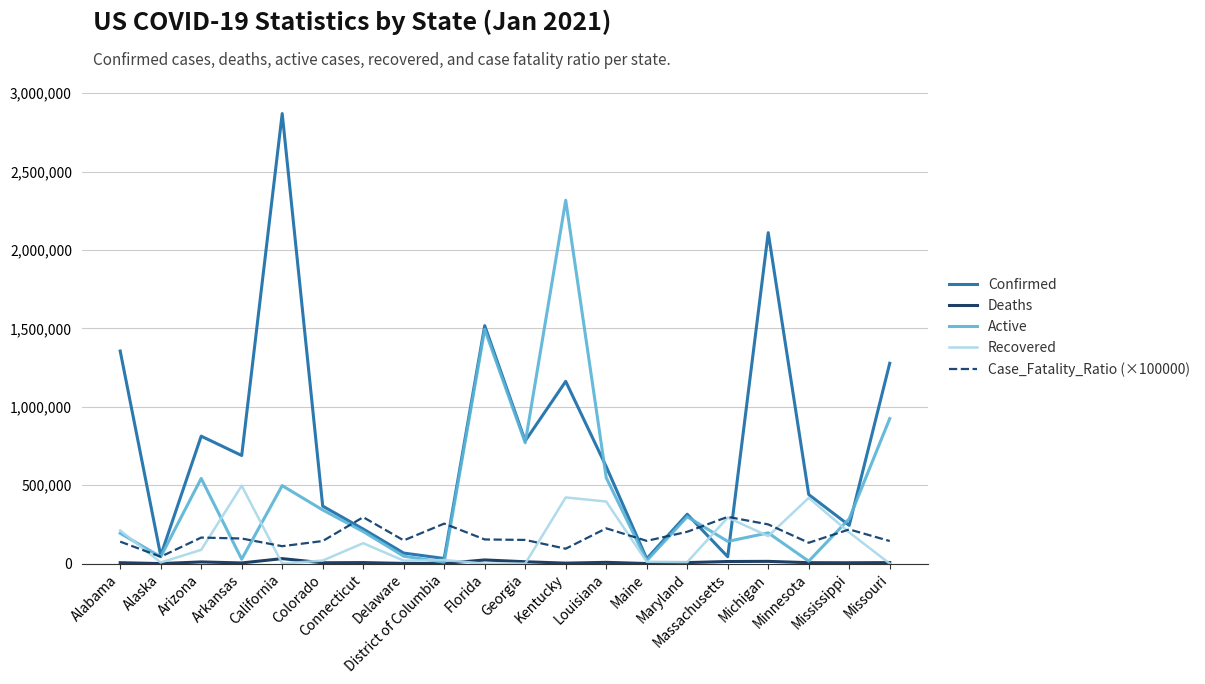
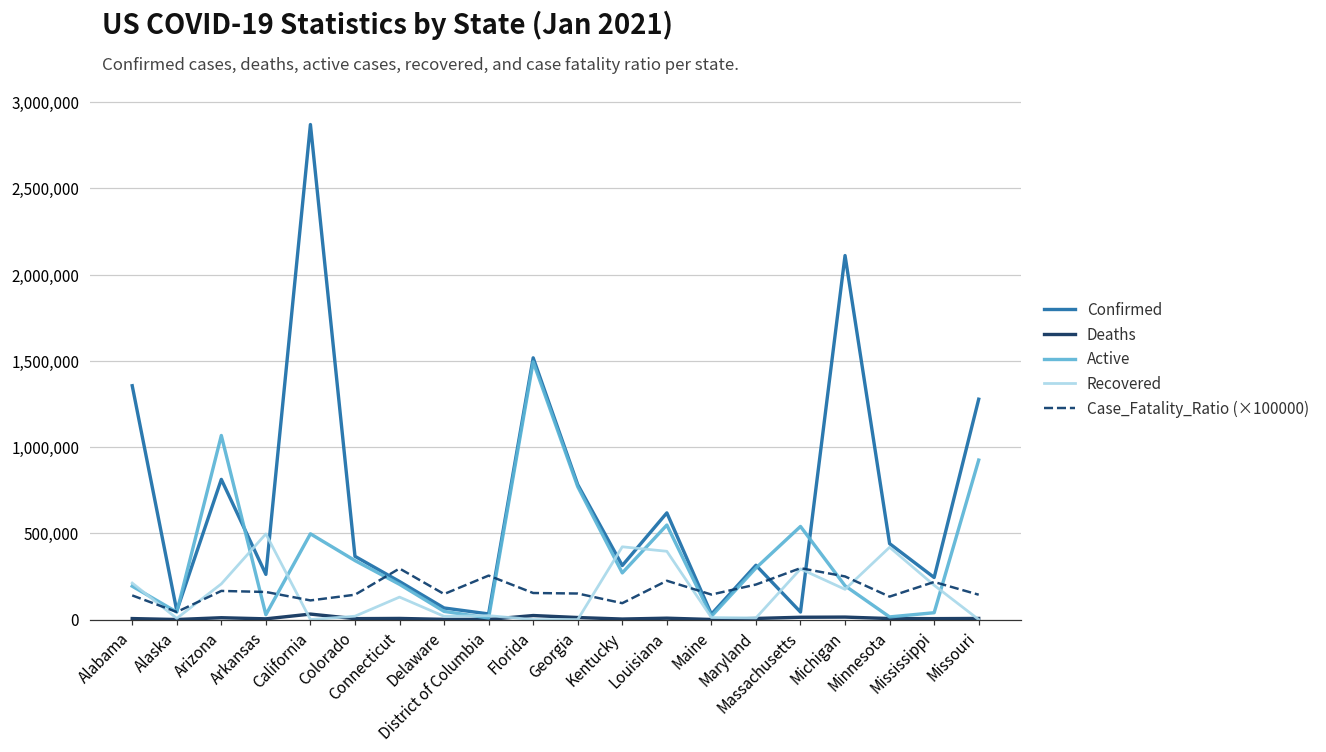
  {
    "Confirmed": {
      "Alabama": "1,360,000",
      "Arizona": "810,000",
-     "Arkansas": "690,000",
+     "Arkansas": "260,000",
      "California": "2,870,000",
      "Colorado": "370,000",
      "Connecticut": "220,000",
      "Delaware": "70,000",
      "Florida": "1,520,000",
-     "Kentucky": "1,160,000",
+     "Kentucky": "310,000",
      "Louisiana": "620,000",
      "Massachusetts": "40,000",
      "Michigan": "2,110,000",
      "Minnesota": "440,000",
      "Mississippi": "240,000",
      "Missouri": "1,280,000"
    },
    "Active": {
      "Alabama": "190,000",
-     "Arizona": "540,000",
+     "Arizona": "1,070,000",
      "Arkansas": "30,000",
      "California": "500,000",
      "Colorado": "340,000",
      "Connecticut": "200,000",
      "Delaware": "50,000",
      "Florida": "1,490,000",
-     "Kentucky": "2,320,000",
+     "Kentucky": "270,000",
      "Louisiana": "550,000",
-     "Massachusetts": "140,000",
+     "Massachusetts": "540,000",
      "Michigan": "200,000",
-     "Mississippi": "290,000",
+     "Mississippi": "40,000",
      "Missouri": "920,000"
    },
    "Recovered": {
      "Alabama": "210,000",
-     "Arizona": "90,000",
+     "Arizona": "210,000",
      "Arkansas": "500,000",
      "California": "0",
      "Connecticut": "130,000",
      "Delaware": "20,000",
      "Florida": "0",
      "Kentucky": "420,000",
      "Louisiana": "400,000",
      "Michigan": "180,000",
      "Minnesota": "420,000",
      "Mississippi": "200,000"
    }
  }
